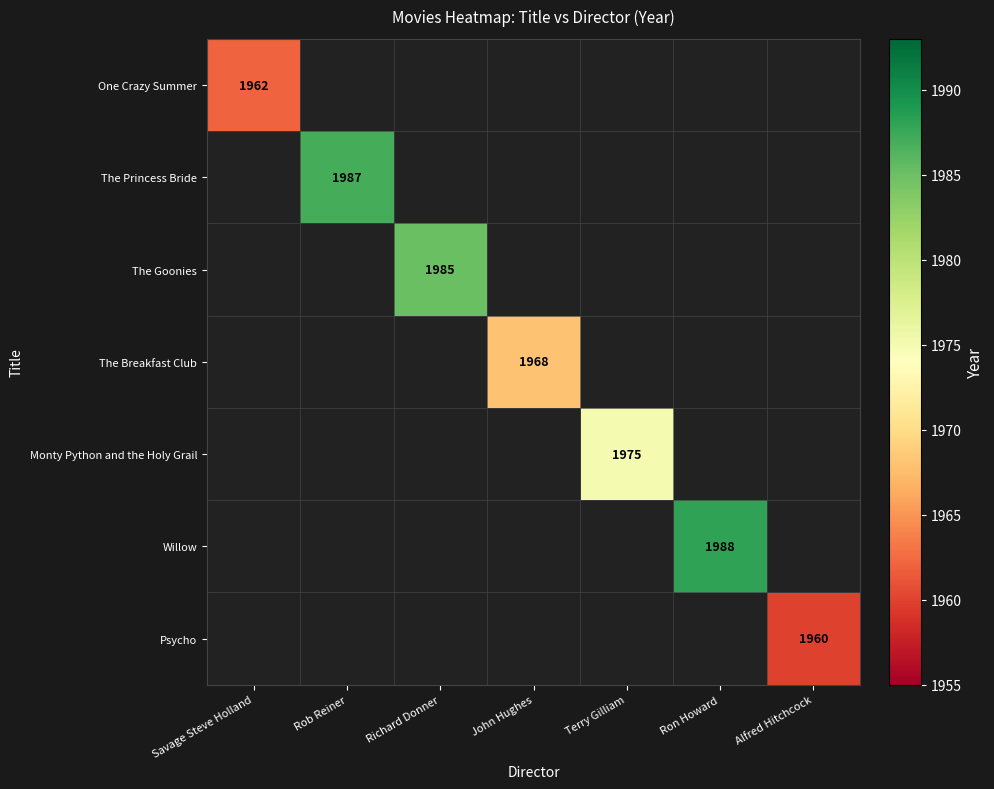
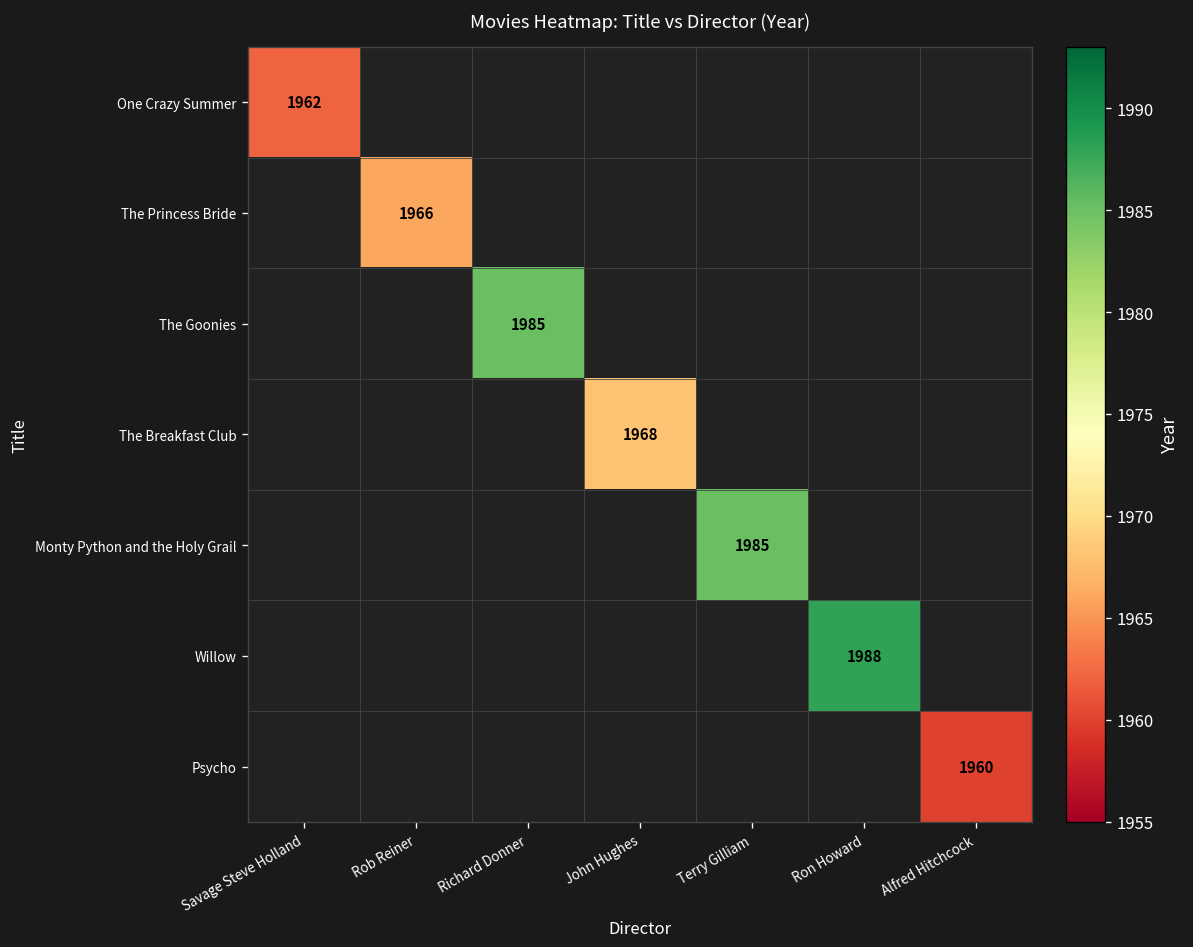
  {
    "One Crazy Summer": {
      "Savage Steve Holland": 1962
    },
    "The Princess Bride": {
-     "Rob Reiner": 1987
+     "Rob Reiner": 1966
    },
    "The Goonies": {
      "Richard Donner": 1985
    },
    "The Breakfast Club": {
      "John Hughes": 1968
    },
    "Monty Python and the Holy Grail": {
-     "Terry Gilliam": 1975
+     "Terry Gilliam": 1985
    },
    "Willow": {
      "Ron Howard": 1988
    },
    "Psycho": {
      "Alfred Hitchcock": 1960
    }
  }
